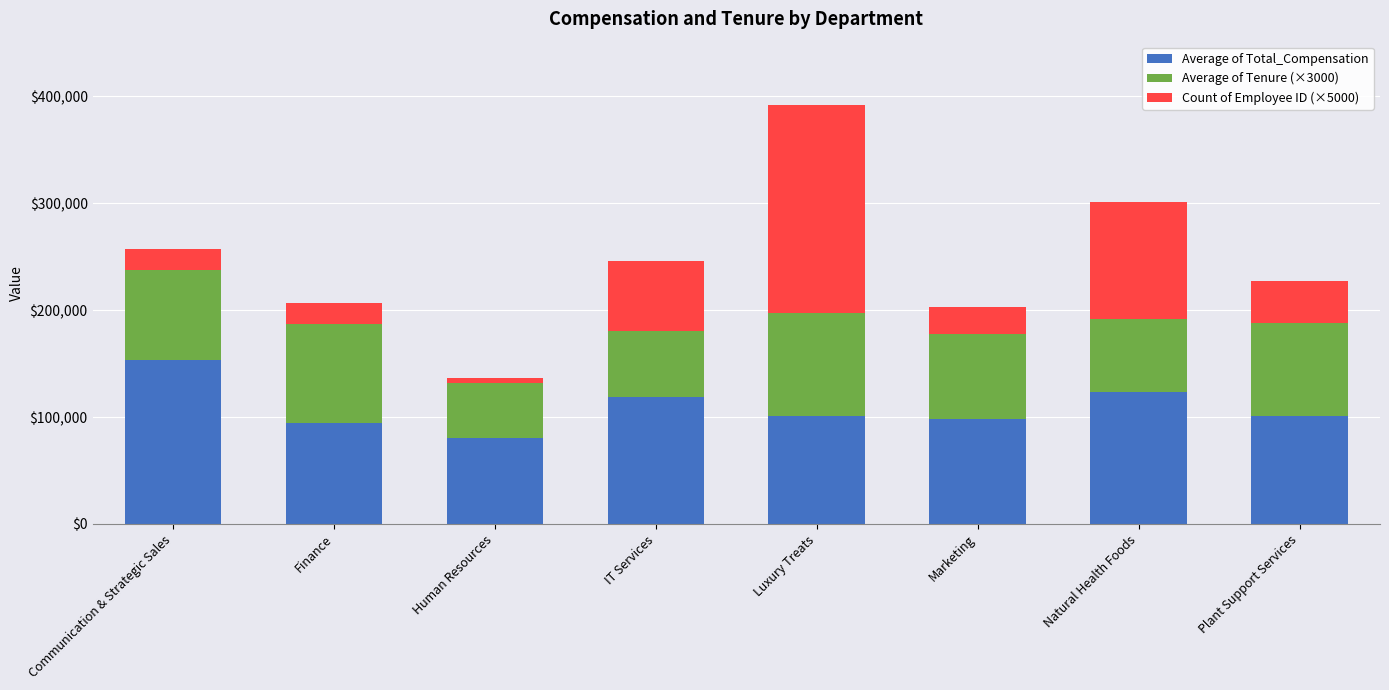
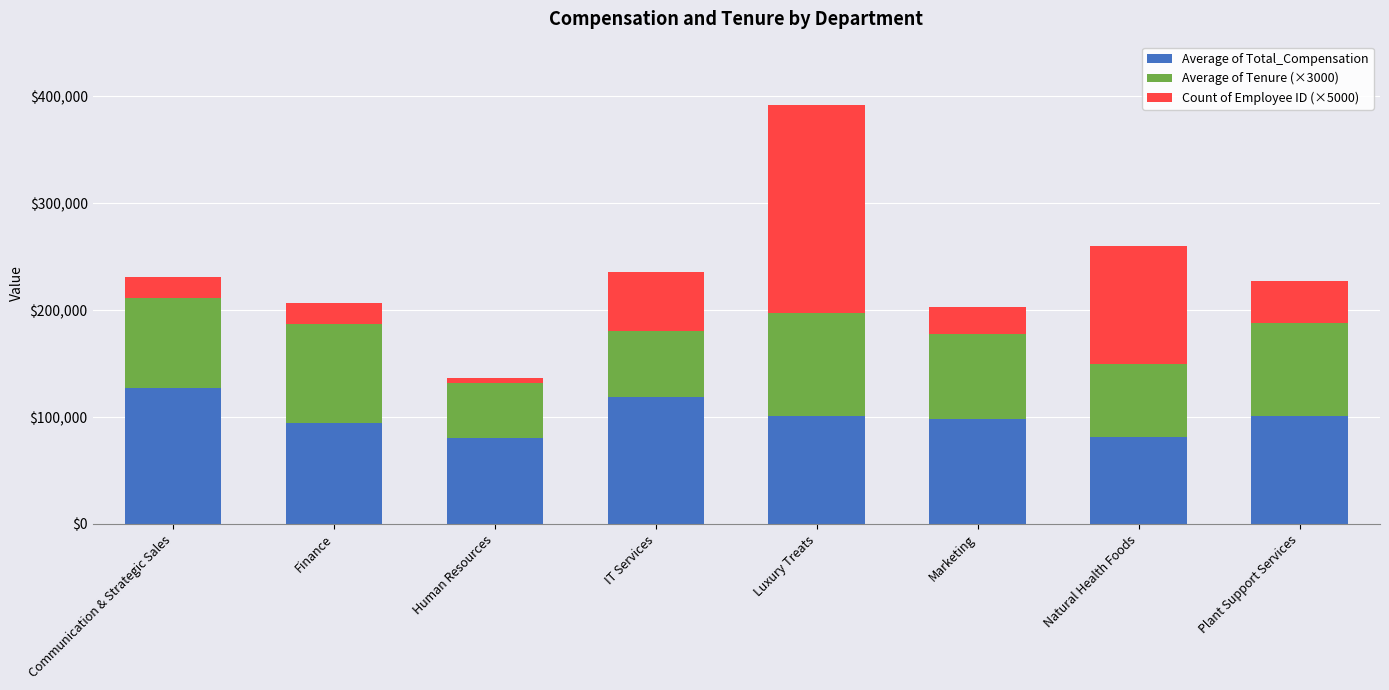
  {
    "Average of Total_Compensation": {
-     "Communication & Strategic Sales": "$153,000",
+     "Communication & Strategic Sales": "$127,000",
      "Finance": "$94,000",
      "Human Resources": "$80,000",
      "IT Services": "$119,000",
      "Luxury Treats": "$101,000",
      "Marketing": "$99,000",
-     "Natural Health Foods": "$123,000",
+     "Natural Health Foods": "$82,000",
      "Plant Support Services": "$101,000"
    },
    "Average of Tenure (×3000)": {
      "Communication & Strategic Sales": "$84,000",
      "Finance": "$93,000",
      "Human Resources": "$51,000",
      "IT Services": "$62,000",
      "Luxury Treats": "$96,000",
      "Marketing": "$79,000",
      "Natural Health Foods": "$68,000",
      "Plant Support Services": "$86,000"
    },
    "Count of Employee ID (×5000)": {
      "Communication & Strategic Sales": "$20,000",
      "Finance": "$20,000",
      "Human Resources": "$5,000",
-     "IT Services": "$65,000",
+     "IT Services": "$55,000",
      "Luxury Treats": "$195,000",
      "Marketing": "$25,000",
      "Natural Health Foods": "$110,000",
      "Plant Support Services": "$40,000"
    }
  }
